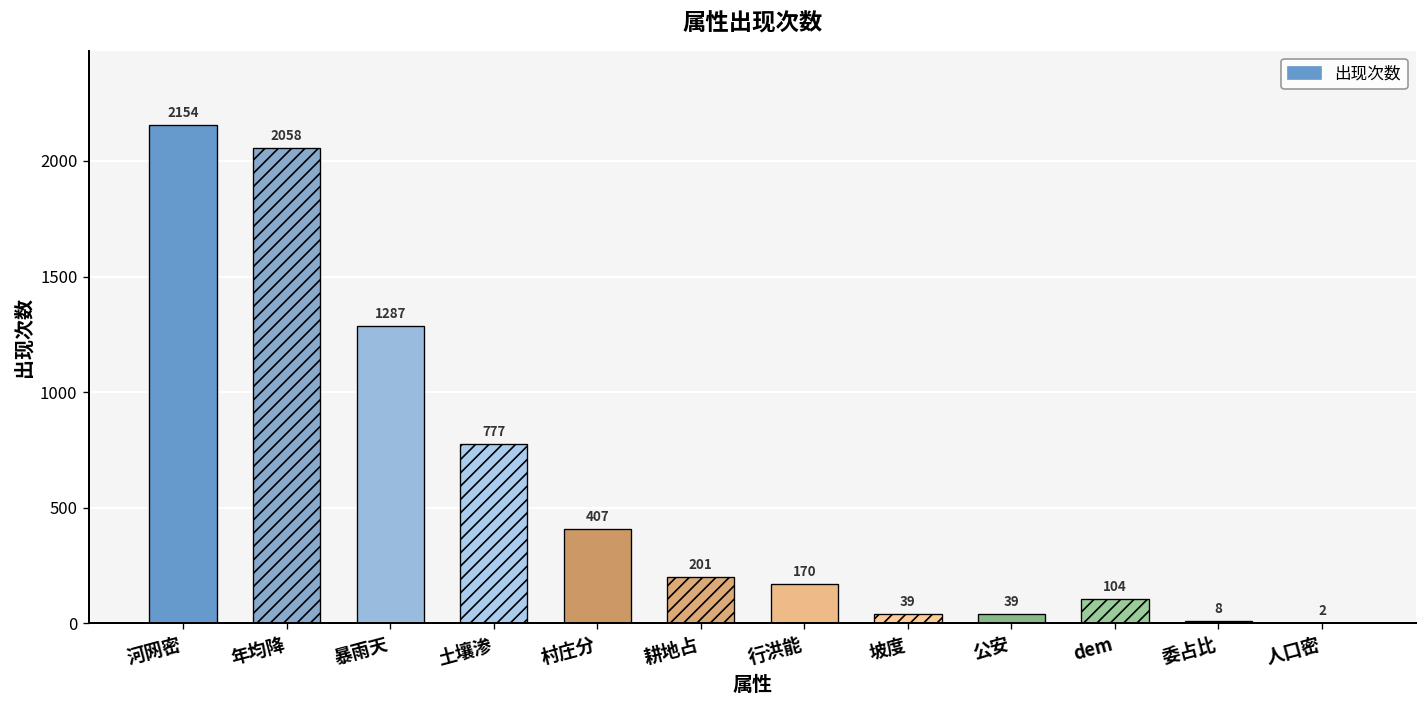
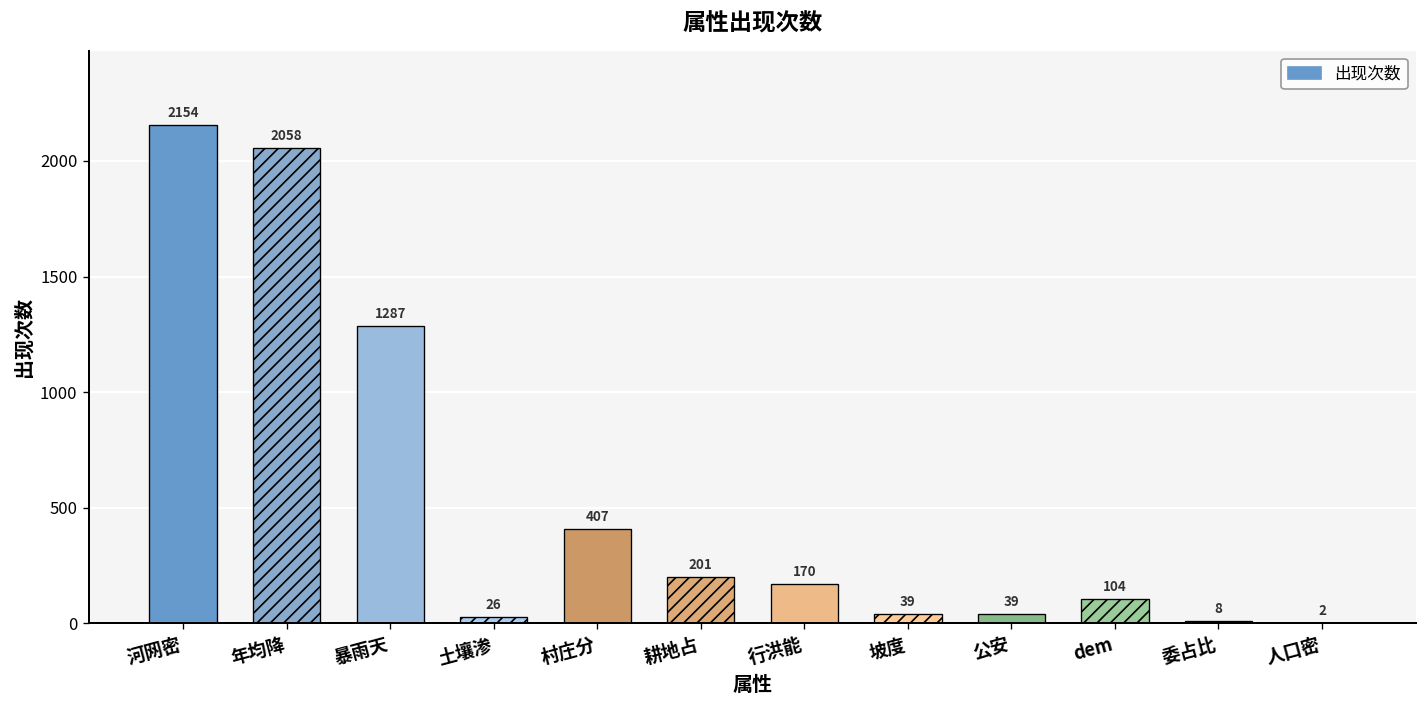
  {
    "河网密": 2154,
    "年均降": 2058,
    "暴雨天": 1287,
-   "土壤渗": 777,
+   "土壤渗": 26,
    "村庄分": 407,
    "耕地占": 201,
    "行洪能": 170,
    "坡度": 39,
    "公安": 39,
    "dem": 104,
    "委占比": 8,
    "人口密": 2
  }
